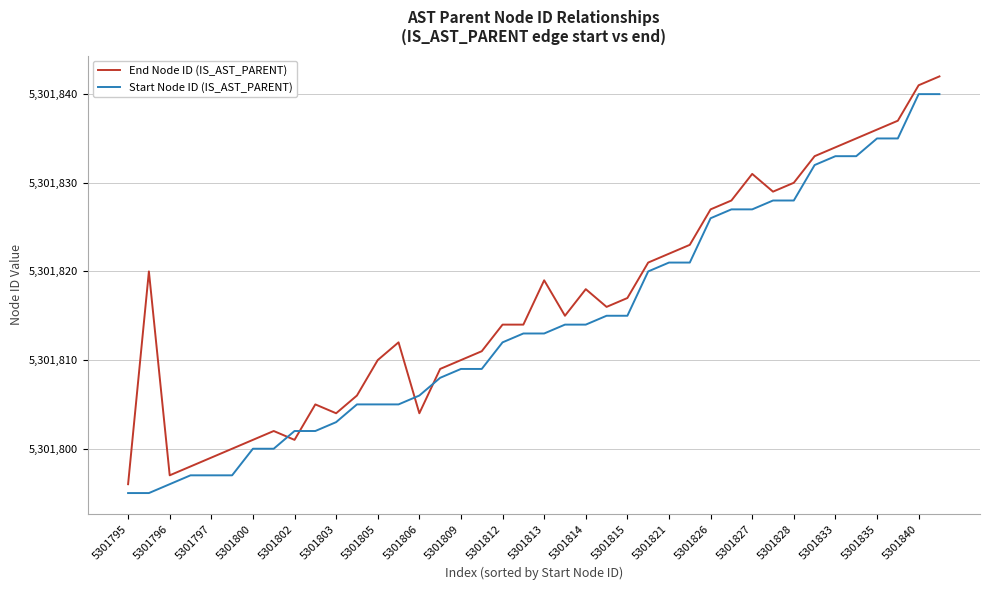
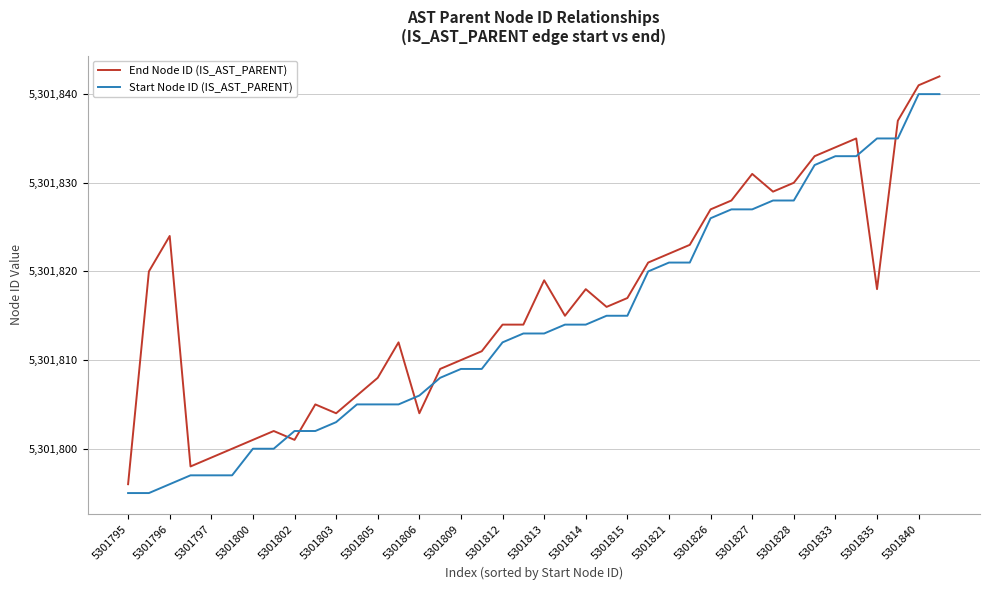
  {
    "End Node ID (IS_AST_PARENT)": {
      "5301795": "5,301,796",
-     "5301796": "5,301,797",
+     "5301796": "5,301,824",
      "5301797": "5,301,799",
      "5301800": "5,301,801",
      "5301802": "5,301,801",
      "5301803": "5,301,804",
-     "5301805": "5,301,810",
+     "5301805": "5,301,808",
      "5301806": "5,301,804",
      "5301809": "5,301,810",
      "5301812": "5,301,814",
      "5301813": "5,301,819",
      "5301814": "5,301,818",
      "5301815": "5,301,817",
      "5301821": "5,301,822",
      "5301826": "5,301,827",
      "5301827": "5,301,831",
      "5301828": "5,301,830",
      "5301833": "5,301,834",
-     "5301835": "5,301,836",
+     "5301835": "5,301,818",
      "5301840": "5,301,841"
    },
    "Start Node ID (IS_AST_PARENT)": {
      "5301795": "5,301,795",
      "5301796": "5,301,796",
      "5301797": "5,301,797",
      "5301800": "5,301,800",
      "5301802": "5,301,802",
      "5301803": "5,301,803",
      "5301805": "5,301,805",
      "5301806": "5,301,806",
      "5301809": "5,301,809",
      "5301812": "5,301,812",
      "5301813": "5,301,813",
      "5301814": "5,301,814",
      "5301815": "5,301,815",
      "5301821": "5,301,821",
      "5301826": "5,301,826",
      "5301827": "5,301,827",
      "5301828": "5,301,828",
      "5301833": "5,301,833",
      "5301835": "5,301,835",
      "5301840": "5,301,840"
    }
  }
